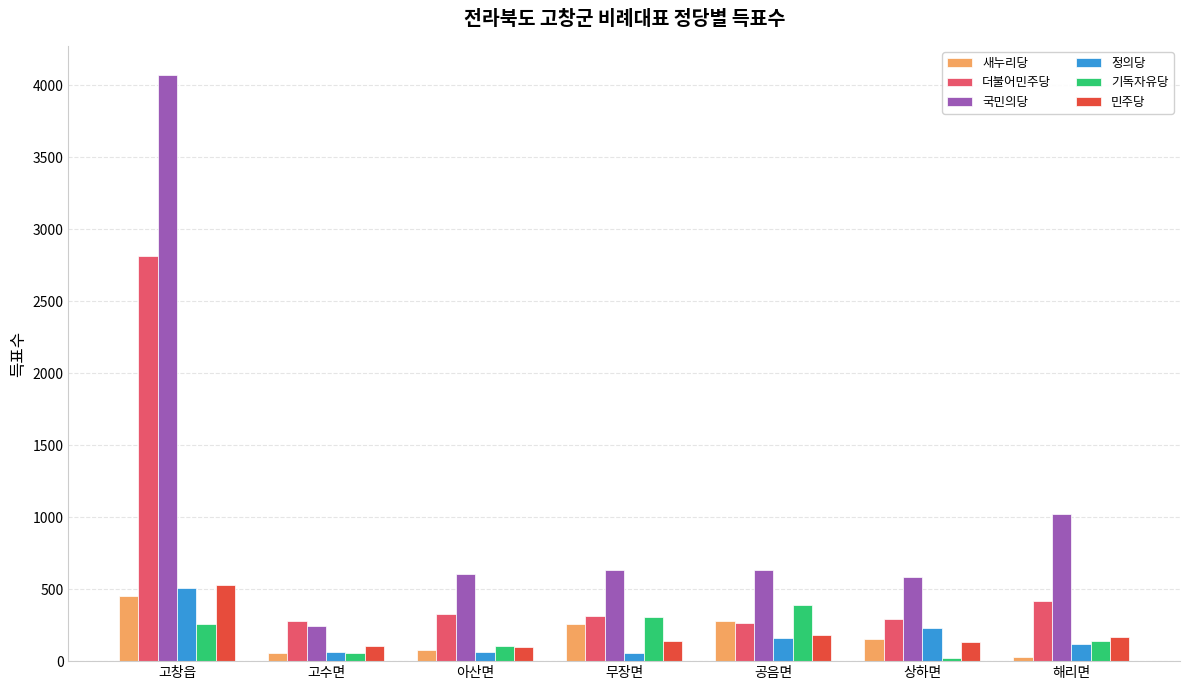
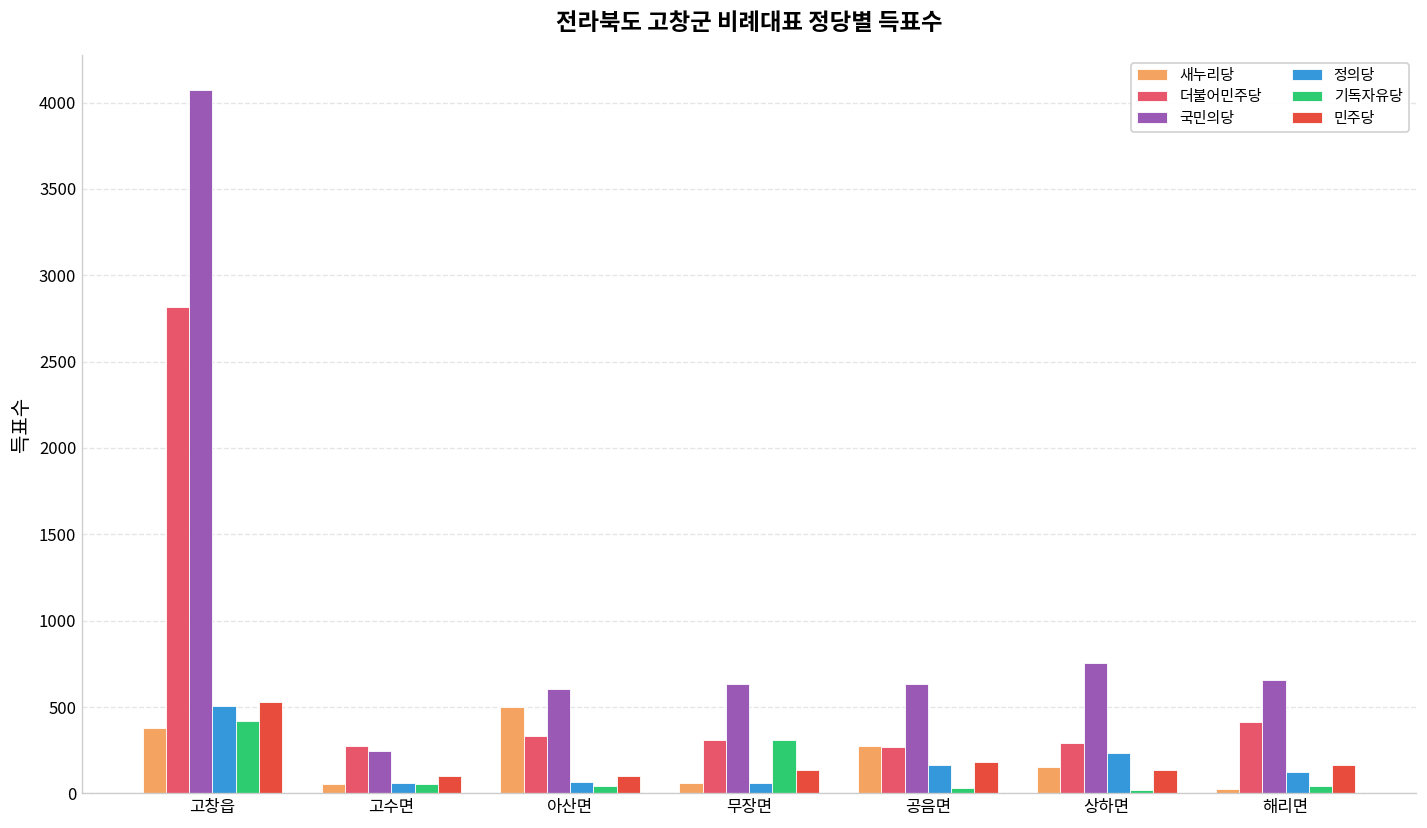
  {
    "새누리당": {
-     "고창읍": 450,
+     "고창읍": 380,
      "고수면": 60,
-     "아산면": 80,
-     "무장면": 260,
+     "아산면": 500,
+     "무장면": 60,
      "공음면": 280,
      "상하면": 150,
      "해리면": 30
    },
    "국민의당": {
      "고창읍": 4070,
      "고수면": 240,
      "아산면": 610,
      "무장면": 640,
      "공음면": 630,
-     "상하면": 590,
-     "해리면": 1020
+     "상하면": 760,
+     "해리면": 660
    },
    "정의당": {
      "고창읍": 510,
      "고수면": 60,
      "아산면": 70,
      "무장면": 60,
      "공음면": 160,
      "상하면": 230,
      "해리면": 120
    },
    "기독자유당": {
-     "고창읍": 260,
+     "고창읍": 420,
      "고수면": 60,
-     "아산면": 100,
+     "아산면": 40,
      "무장면": 310,
-     "공음면": 390,
+     "공음면": 30,
      "상하면": 20,
-     "해리면": 140
+     "해리면": 40
    }
  }
